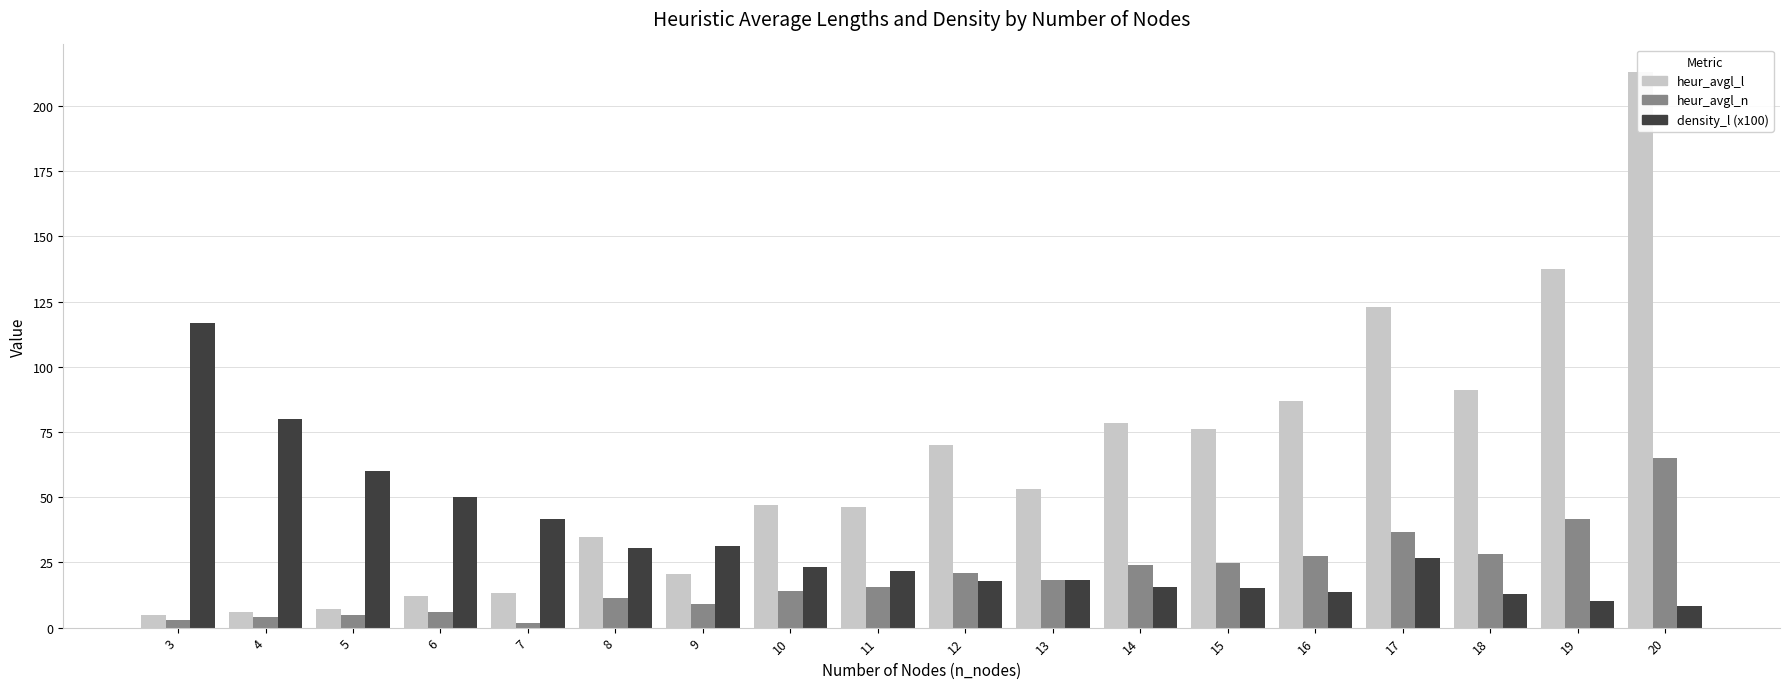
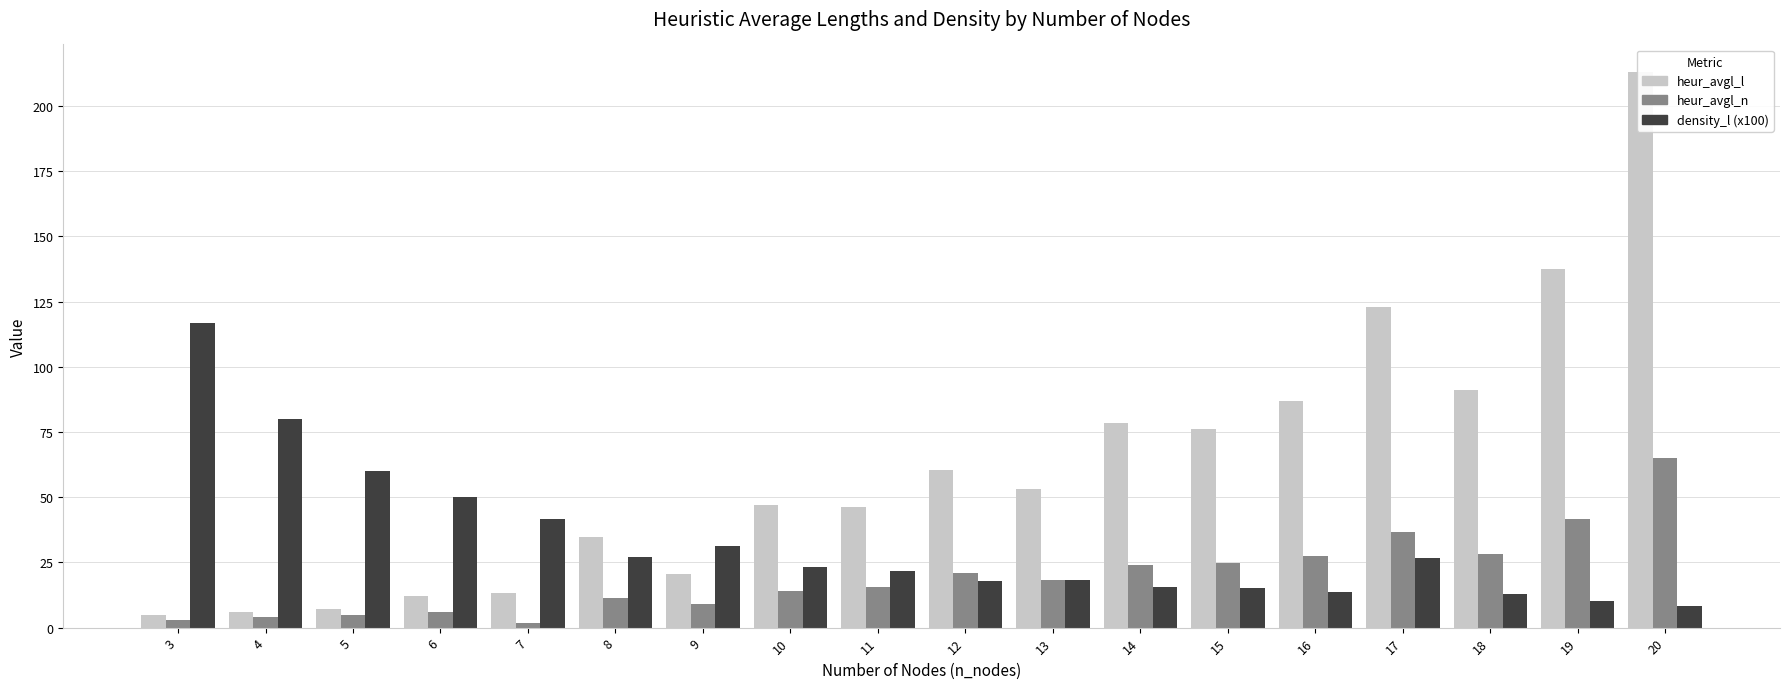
  {
    "heur_avgl_l": {
      "3": 5,
      "4": 6,
      "5": 7,
      "6": 12,
      "7": 13,
      "8": 35,
      "9": 21,
      "10": 47,
      "11": 46,
-     "12": 70,
+     "12": 60,
      "13": 53,
      "14": 79,
      "15": 76,
      "16": 87,
      "17": 123,
      "18": 91,
      "19": 137
    },
    "heur_avgl_n": {
      "3": 3,
      "4": 4,
      "5": 5,
      "6": 6,
      "7": 2,
      "8": 11,
      "9": 9,
      "10": 14,
      "11": 16,
      "12": 21,
      "13": 18,
      "14": 24,
      "15": 25,
      "16": 28,
      "17": 37,
      "18": 28,
      "19": 42,
      "20": 65
    },
    "density_l (x100)": {
      "3": 117,
      "4": 80,
      "5": 60,
      "6": 50,
      "7": 42,
-     "8": 30,
+     "8": 27,
      "9": 31,
      "10": 23,
      "11": 22,
      "12": 18,
      "13": 18,
      "14": 16,
      "15": 15,
      "16": 14,
      "17": 27,
      "18": 13,
      "19": 10,
      "20": 8
    }
  }
